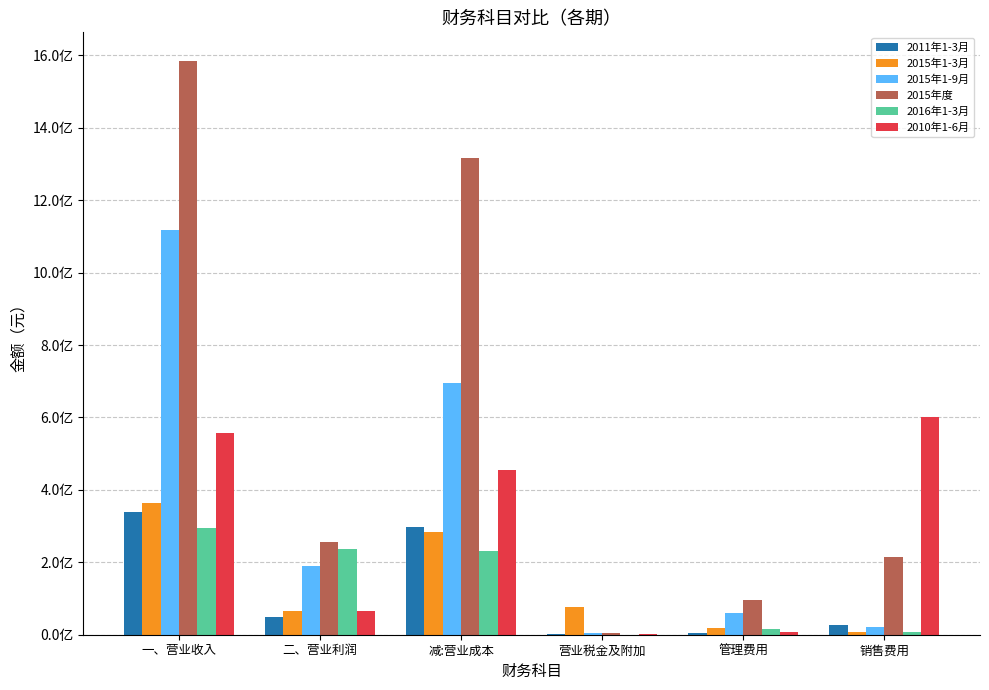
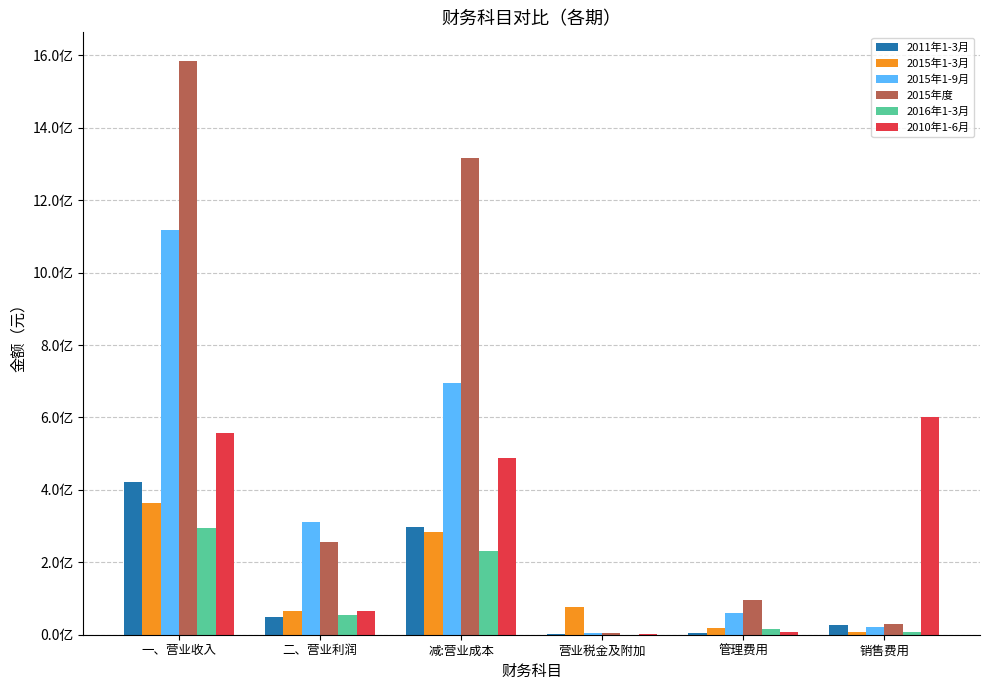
  {
    "2011年1-3月": {
-     "一、营业收入": "3.4亿",
+     "一、营业收入": "4.2亿",
      "二、营业利润": "0.5亿",
      "减:营业成本": "3.0亿",
      "销售费用": "0.3亿"
    },
    "2015年1-3月": {
      "一、营业收入": "3.6亿",
      "二、营业利润": "0.7亿",
      "减:营业成本": "2.8亿",
      "营业税金及附加": "0.8亿",
      "管理费用": "0.2亿"
    },
    "2015年1-9月": {
      "一、营业收入": "11.2亿",
-     "二、营业利润": "1.9亿",
+     "二、营业利润": "3.1亿",
      "减:营业成本": "6.9亿",
      "管理费用": "0.6亿",
      "销售费用": "0.2亿"
    },
    "2015年度": {
      "一、营业收入": "15.8亿",
      "二、营业利润": "2.6亿",
      "减:营业成本": "13.2亿",
      "管理费用": "1.0亿",
-     "销售费用": "2.1亿"
+     "销售费用": "0.3亿"
    },
    "2016年1-3月": {
      "一、营业收入": "2.9亿",
-     "二、营业利润": "2.4亿",
+     "二、营业利润": "0.6亿",
      "减:营业成本": "2.3亿",
      "管理费用": "0.2亿",
      "销售费用": "0.1亿"
    },
    "2010年1-6月": {
      "一、营业收入": "5.6亿",
      "二、营业利润": "0.7亿",
-     "减:营业成本": "4.5亿",
+     "减:营业成本": "4.9亿",
      "管理费用": "0.1亿",
      "销售费用": "6.0亿"
    }
  }
